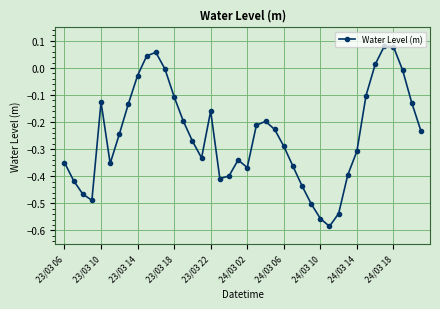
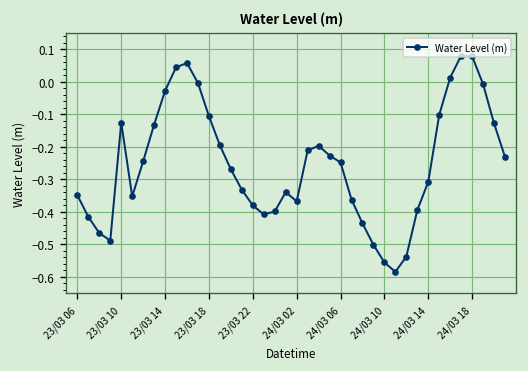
  {
    "23/03 06": -0.35,
    "23/03 10": -0.13,
    "23/03 14": -0.03,
    "23/03 18": -0.11,
-   "23/03 22": -0.16,
+   "23/03 22": -0.38,
    "24/03 02": -0.37,
-   "24/03 06": -0.29,
+   "24/03 06": -0.25,
    "24/03 10": -0.56,
    "24/03 14": -0.31
  }
